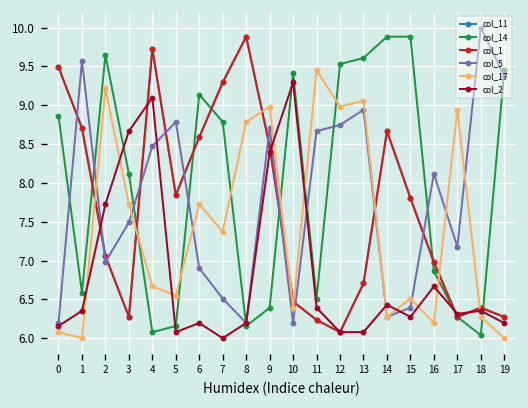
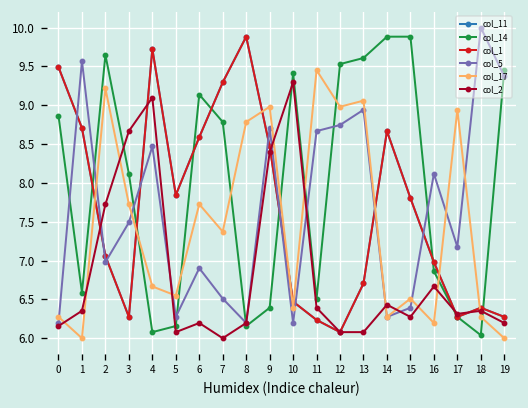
  {
    "col_14": {
      "0": 8.9,
      "1": 6.6,
      "2": 9.6,
      "3": 8.1,
      "4": 6.1,
      "5": 6.2,
      "6": 9.1,
      "7": 8.8,
      "9": 6.4,
      "10": 9.4,
      "11": 6.5,
      "12": 9.5,
      "13": 9.6,
      "14": 9.9,
      "15": 9.9,
      "16": 6.9,
      "18": 6.0
    },
    "col_5": {
      "1": 9.6,
      "2": 7.0,
      "3": 7.5,
      "4": 8.5,
-     "5": 8.8,
+     "5": 6.3,
      "6": 6.9,
      "7": 6.5,
      "9": 8.7,
      "10": 6.2,
      "11": 8.7,
      "12": 8.7,
      "13": 8.9,
      "15": 6.4,
      "16": 8.1,
      "17": 7.2
    },
    "col_17": {
-     "0": 6.1,
+     "0": 6.3,
      "1": 6.0,
      "2": 9.2,
      "3": 7.7,
      "4": 6.7,
      "5": 6.5,
      "6": 7.7,
      "7": 7.4,
      "8": 8.8,
      "9": 9.0,
      "10": 6.4,
      "11": 9.5,
      "12": 9.0,
      "13": 9.1,
      "15": 6.5,
      "16": 6.2,
      "17": 8.9,
      "18": 6.3,
      "19": 6.0
    }
  }
